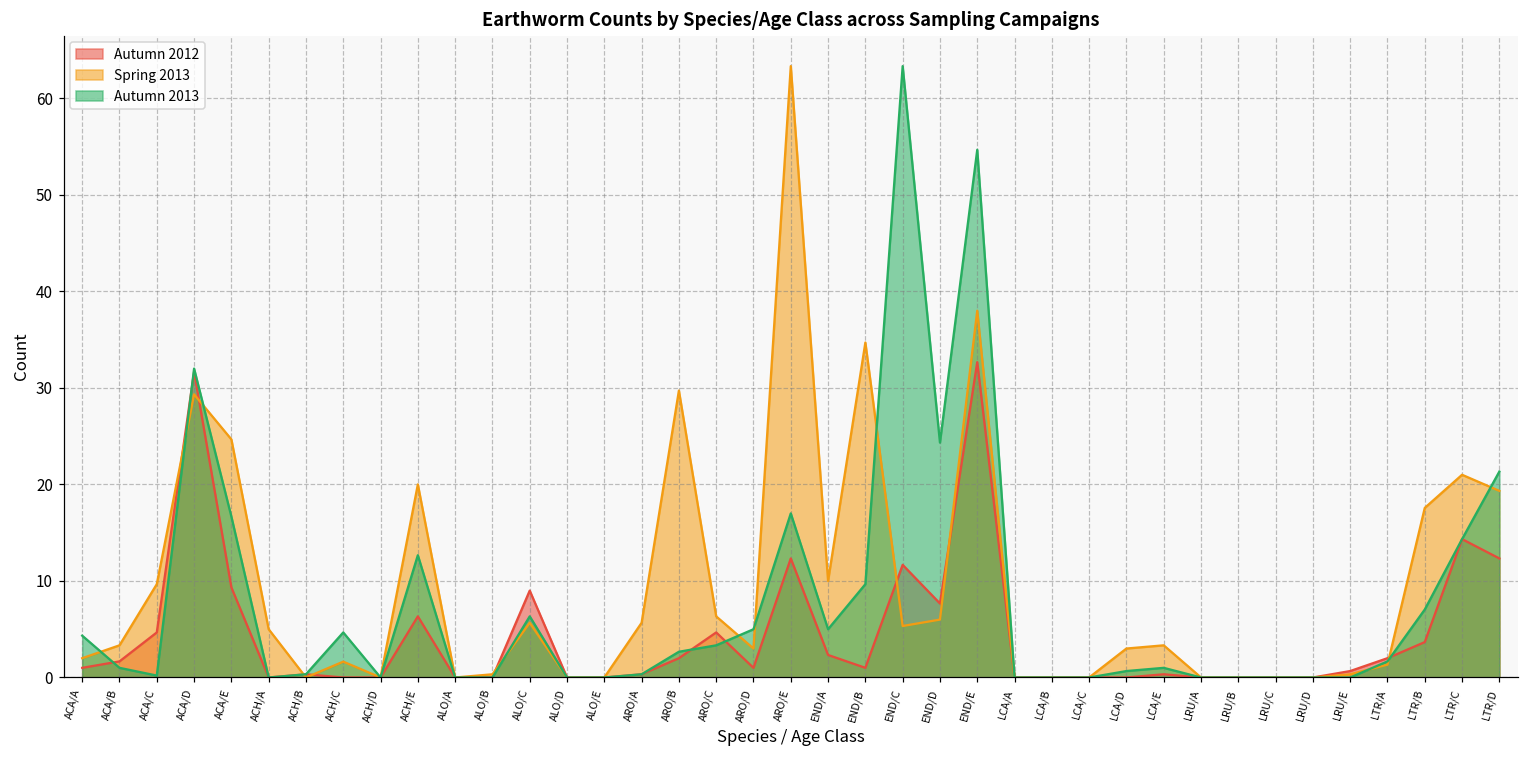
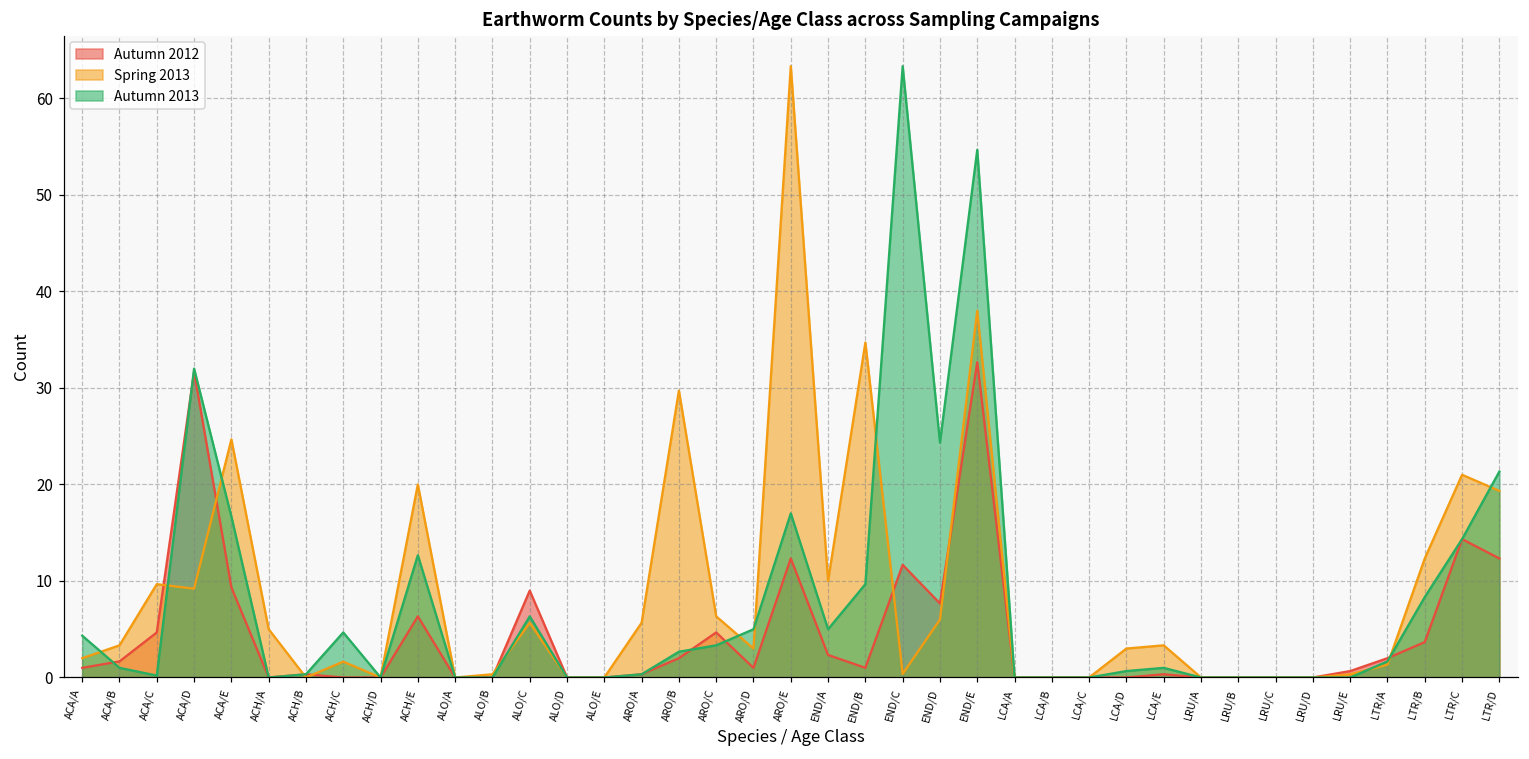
  {
    "Autumn 2012": {
      "ACA/A": 1,
      "ACA/B": 2,
      "ACA/C": 5,
      "ACA/D": 32,
      "ACA/E": 9,
      "ACH/C": 0,
      "ACH/E": 6,
      "ALO/C": 9,
      "ARO/B": 2,
      "ARO/C": 5,
      "ARO/D": 1,
      "ARO/E": 12,
      "END/A": 2,
      "END/B": 1,
      "END/C": 12,
      "END/D": 8,
      "END/E": 33,
      "LCA/D": 0,
      "LCA/E": 0,
      "LRU/E": 1,
      "LTR/A": 2,
      "LTR/B": 4,
      "LTR/D": 12
    },
    "Spring 2013": {
      "ACA/A": 2,
      "ACA/B": 3,
      "ACA/C": 10,
-     "ACA/D": 29,
+     "ACA/D": 9,
      "ACA/E": 25,
      "ACH/A": 5,
      "ACH/B": 0,
      "ACH/C": 2,
      "ACH/E": 20,
      "ALO/B": 0,
      "ALO/C": 6,
      "ARO/A": 6,
      "ARO/B": 30,
      "ARO/C": 6,
      "ARO/D": 3,
      "ARO/E": 63,
      "END/A": 10,
      "END/B": 35,
-     "END/C": 5,
+     "END/C": 0,
      "END/D": 6,
      "END/E": 38,
      "LCA/D": 3,
      "LCA/E": 3,
      "LRU/E": 0,
      "LTR/A": 1,
-     "LTR/B": 18,
+     "LTR/B": 12,
      "LTR/C": 21,
      "LTR/D": 19
    },
    "Autumn 2013": {
      "ACA/A": 4,
      "ACA/B": 1,
      "ACA/C": 0,
      "ACA/D": 32,
      "ACA/E": 17,
      "ACH/C": 5,
      "ACH/E": 13,
      "ALO/C": 6,
      "ARO/B": 3,
      "ARO/C": 3,
      "ARO/D": 5,
      "ARO/E": 17,
      "END/A": 5,
      "END/B": 10,
      "END/C": 63,
      "END/D": 24,
      "END/E": 55,
      "LCA/D": 1,
      "LCA/E": 1,
      "LRU/E": 0,
      "LTR/A": 2,
-     "LTR/B": 7,
+     "LTR/B": 8,
      "LTR/D": 21
    }
  }
